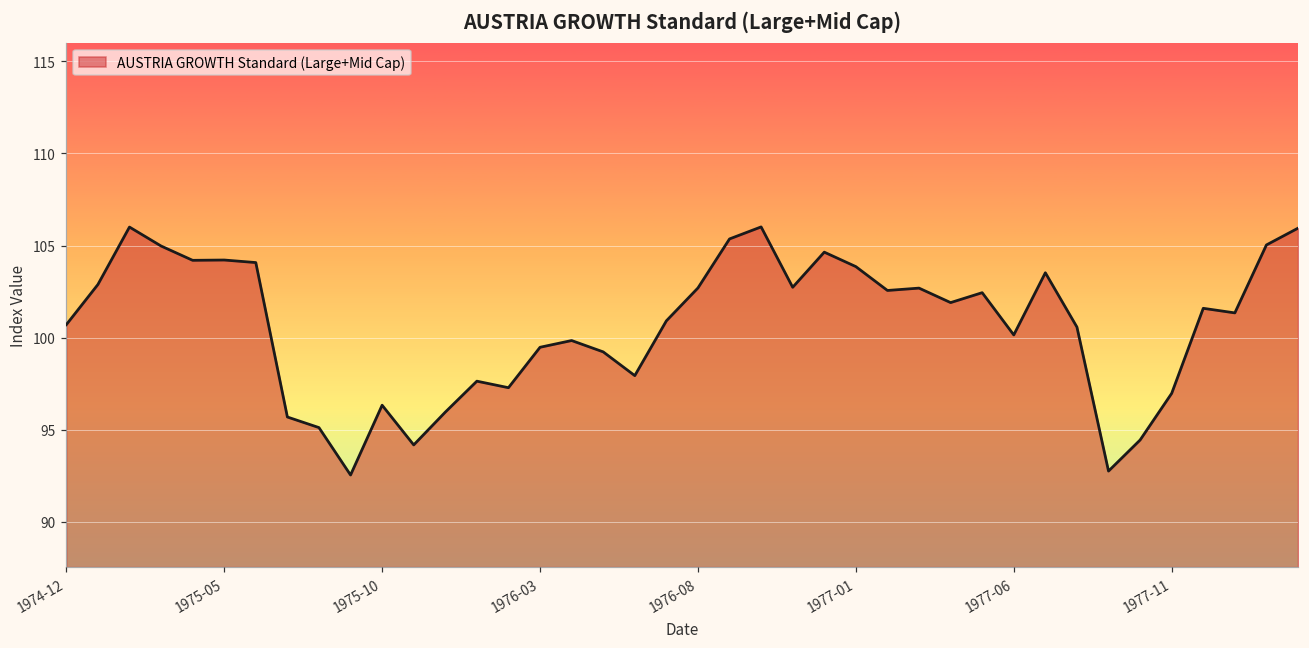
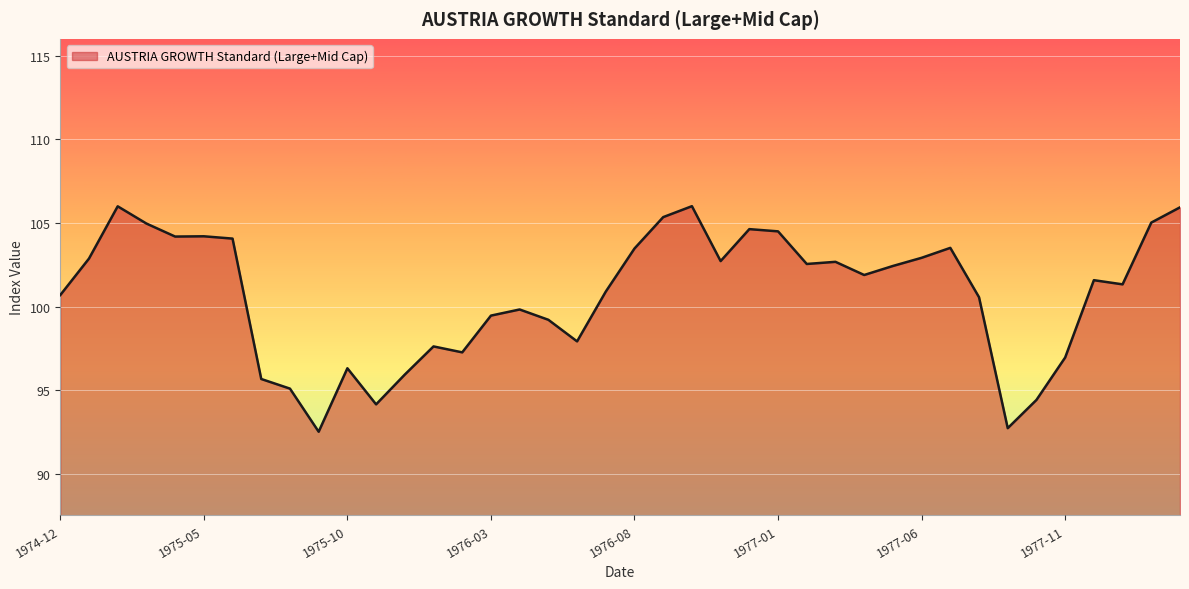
  {
    "1974-12": 100.7,
    "1975-05": 104.2,
    "1975-10": 96.3,
    "1976-03": 99.5,
-   "1976-08": 102.7,
-   "1977-01": 103.9,
-   "1977-06": 100.1,
+   "1976-08": 103.5,
+   "1977-01": 104.5,
+   "1977-06": 102.9,
    "1977-11": 97.0
  }
